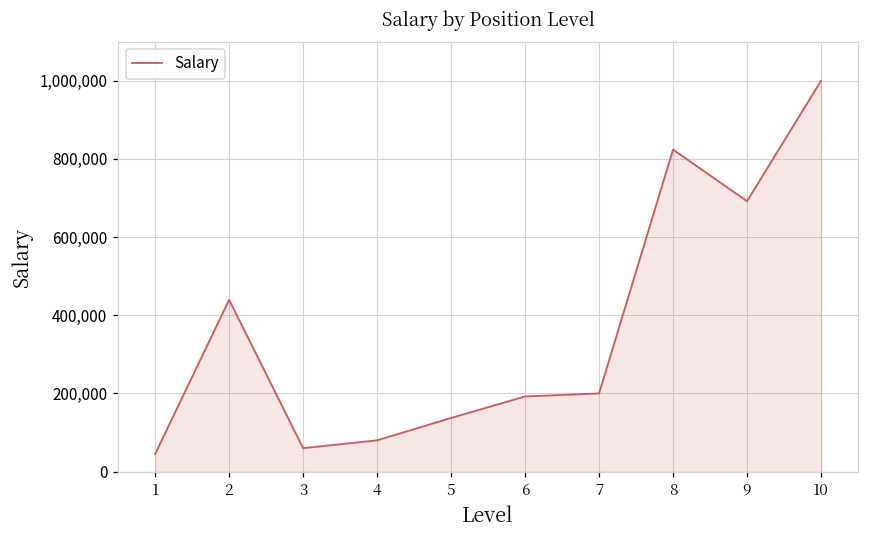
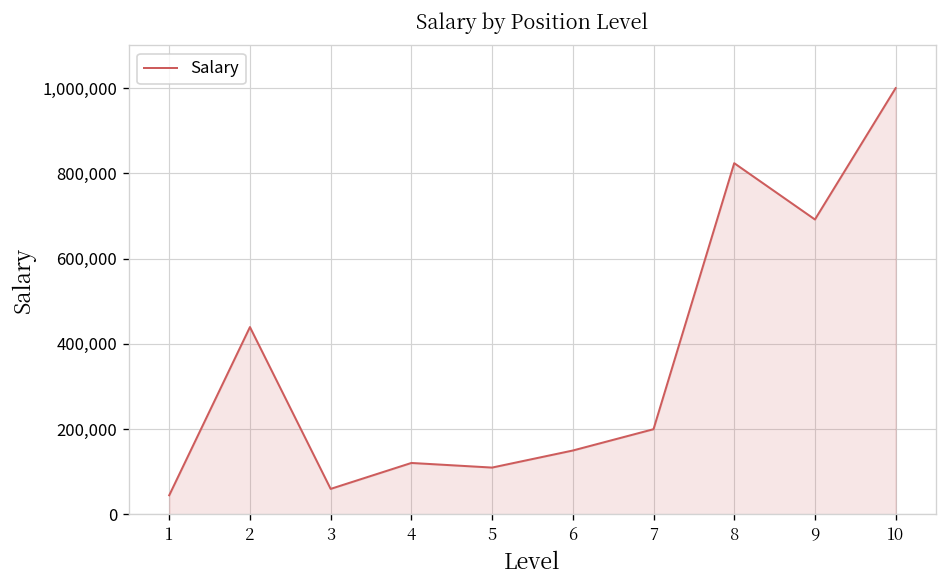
  {
    "1": "50,000",
    "2": "440,000",
    "3": "60,000",
-   "4": "80,000",
-   "5": "140,000",
-   "6": "190,000",
+   "4": "120,000",
+   "5": "110,000",
+   "6": "150,000",
    "7": "200,000",
    "8": "820,000",
    "9": "690,000",
    "10": "1,000,000"
  }
